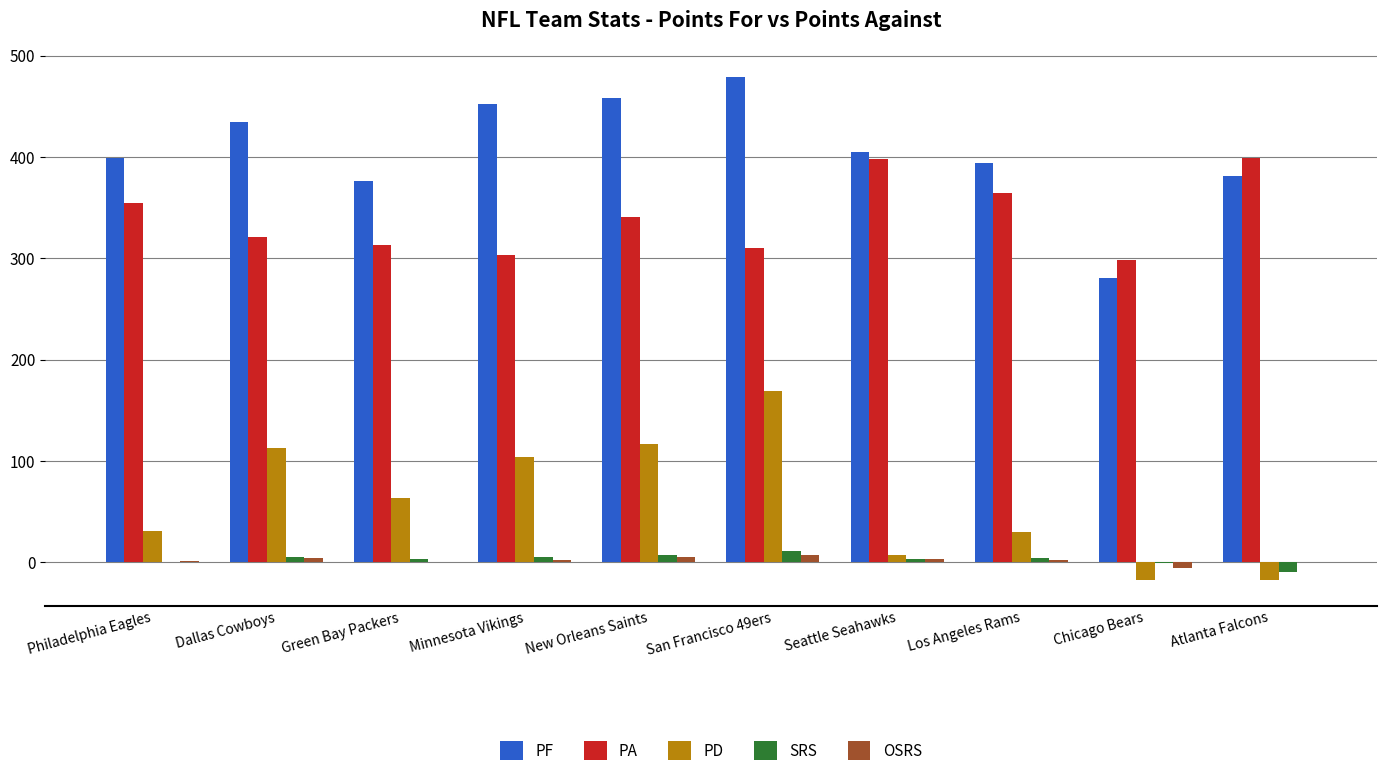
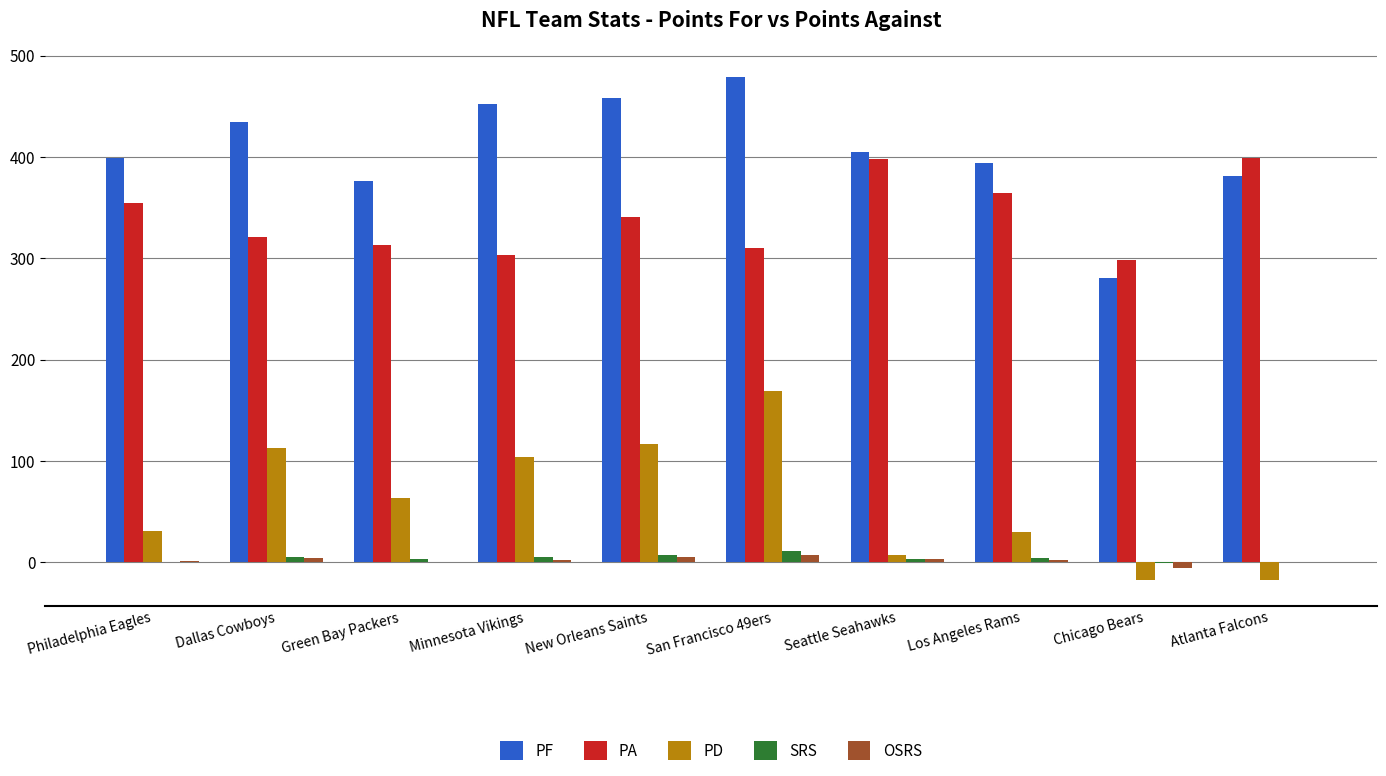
  {
    "PF": {
      "Philadelphia Eagles": 399,
      "Dallas Cowboys": 434,
      "Green Bay Packers": 376,
      "Minnesota Vikings": 452,
      "New Orleans Saints": 458,
      "San Francisco 49ers": 479,
      "Seattle Seahawks": 405,
      "Los Angeles Rams": 394,
      "Chicago Bears": 280,
      "Atlanta Falcons": 381
    },
    "PA": {
      "Philadelphia Eagles": 354,
      "Dallas Cowboys": 321,
      "Green Bay Packers": 313,
      "Minnesota Vikings": 303,
      "New Orleans Saints": 341,
      "San Francisco 49ers": 310,
      "Seattle Seahawks": 398,
      "Los Angeles Rams": 364,
      "Chicago Bears": 298,
      "Atlanta Falcons": 399
    },
    "PD": {
      "Philadelphia Eagles": 31,
      "Dallas Cowboys": 113,
      "Green Bay Packers": 63,
      "Minnesota Vikings": 104,
      "New Orleans Saints": 117,
      "San Francisco 49ers": 169,
      "Seattle Seahawks": 7,
      "Los Angeles Rams": 30,
      "Chicago Bears": -18,
      "Atlanta Falcons": -18
    },
    "SRS": {
      "Dallas Cowboys": 5,
      "Green Bay Packers": 3,
      "Minnesota Vikings": 5,
      "New Orleans Saints": 7,
      "San Francisco 49ers": 11,
      "Seattle Seahawks": 3,
      "Los Angeles Rams": 4,
-     "Atlanta Falcons": -10
+     "Atlanta Falcons": 0
    },
    "OSRS": {
      "Dallas Cowboys": 4,
      "Minnesota Vikings": 3,
      "New Orleans Saints": 5,
      "San Francisco 49ers": 7,
      "Seattle Seahawks": 3,
      "Chicago Bears": -5
    }
  }
